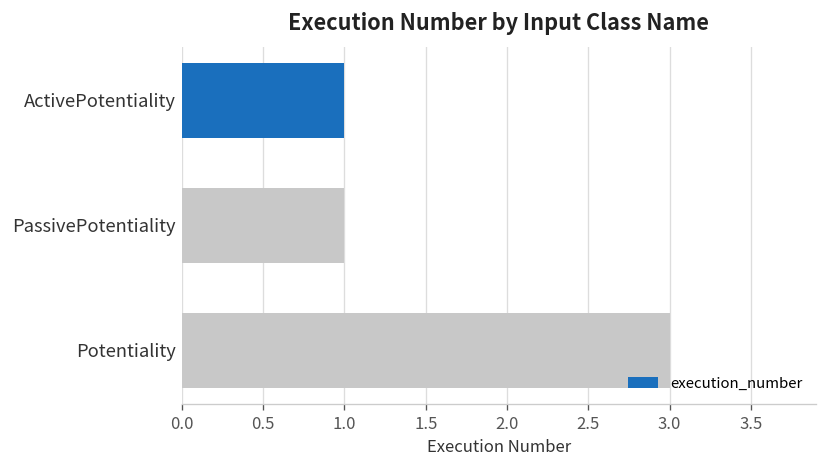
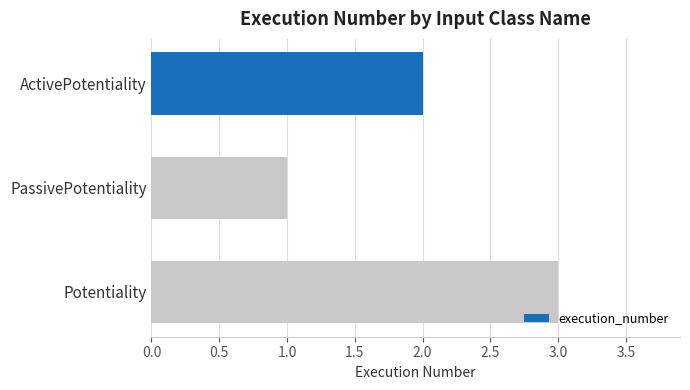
  {
-   "ActivePotentiality": 1,
+   "ActivePotentiality": 2,
    "PassivePotentiality": 1,
    "Potentiality": 3
  }
